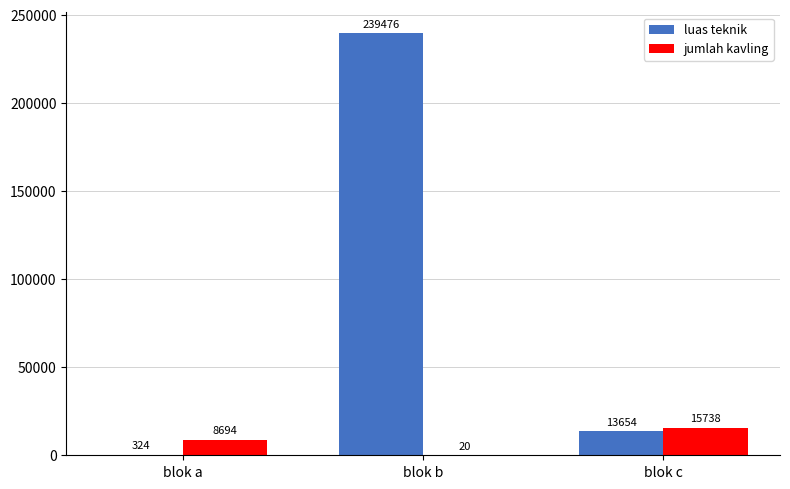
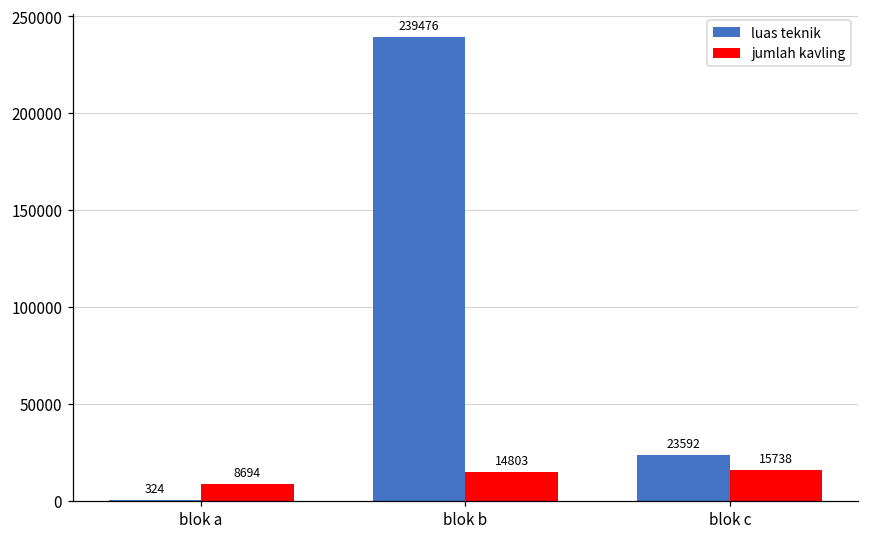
  {
    "luas teknik": {
      "blok a": 324,
      "blok b": 239476,
-     "blok c": 13654
+     "blok c": 23592
    },
    "jumlah kavling": {
      "blok a": 8694,
-     "blok b": 20,
+     "blok b": 14803,
      "blok c": 15738
    }
  }
